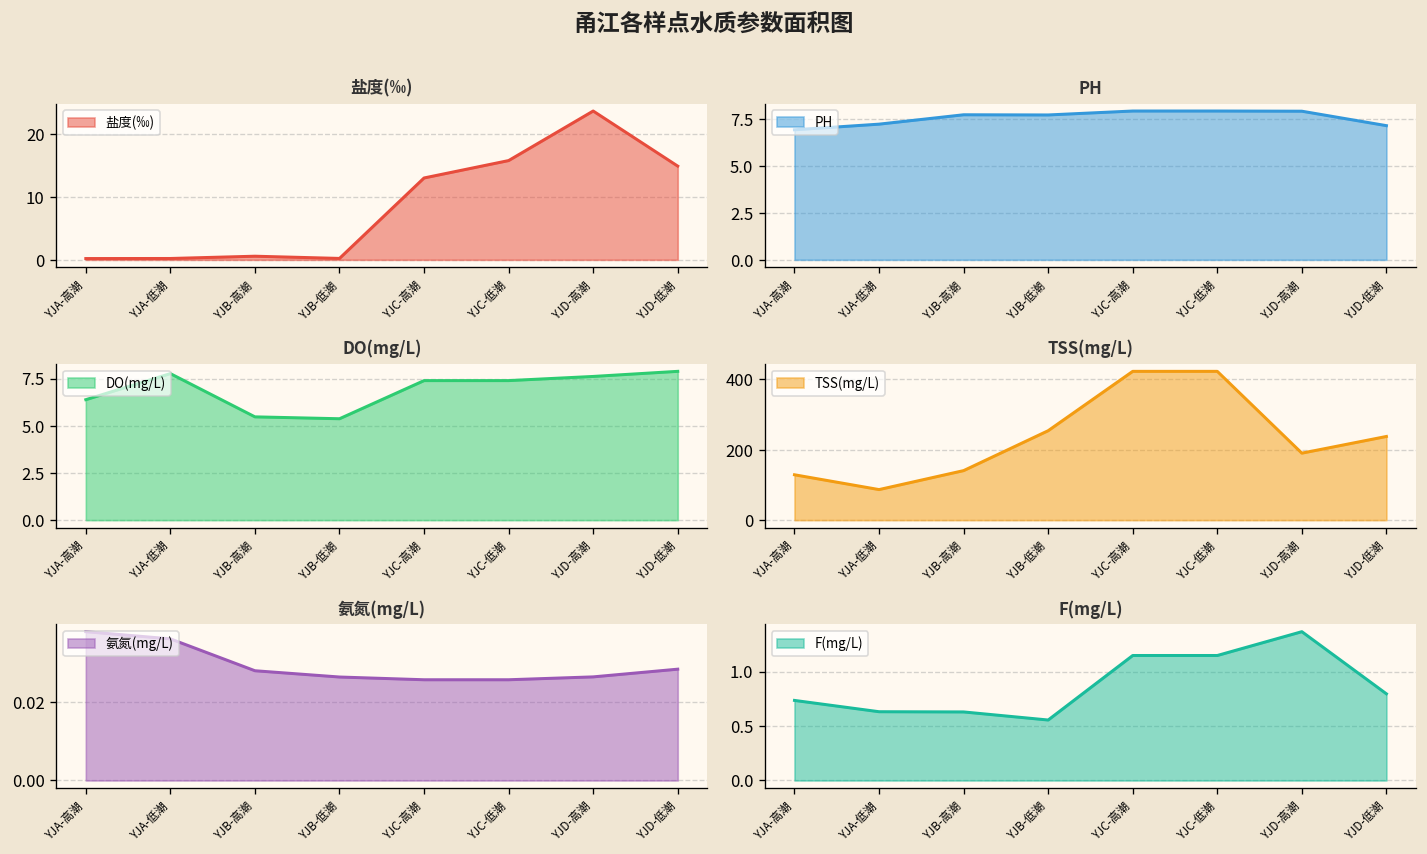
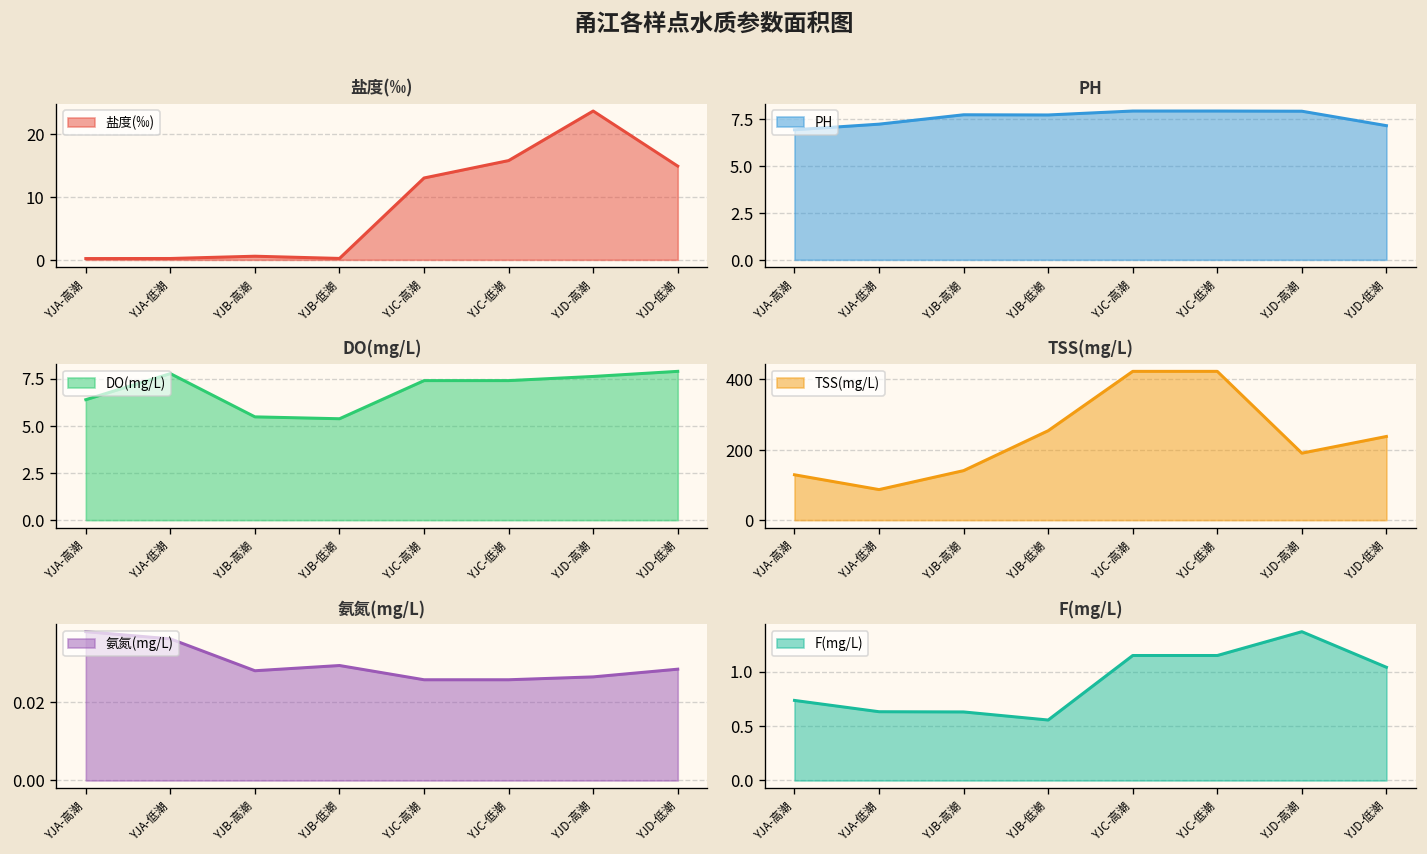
  {
    "盐度(‰)": {
      "YJA-高潮": 0,
      "YJA-低潮": 0,
      "YJB-高潮": 1,
      "YJB-低潮": 0,
      "YJC-高潮": 13,
      "YJC-低潮": 16,
      "YJD-高潮": 24,
      "YJD-低潮": 15
    },
    "PH": {
      "YJA-低潮": 7.2,
      "YJB-高潮": 7.7,
      "YJB-低潮": 7.7,
      "YJC-高潮": 7.9,
      "YJC-低潮": 7.9,
      "YJD-高潮": 7.9,
      "YJD-低潮": 7.2
    },
    "DO(mg/L)": {
      "YJA-高潮": 6.4,
      "YJB-高潮": 5.5,
      "YJB-低潮": 5.4,
      "YJC-高潮": 7.4,
      "YJC-低潮": 7.4,
      "YJD-高潮": 7.6,
      "YJD-低潮": 7.9
    },
    "TSS(mg/L)": {
      "YJA-高潮": 130,
      "YJA-低潮": 90,
      "YJB-高潮": 140,
      "YJB-低潮": 250,
      "YJC-高潮": 420,
      "YJC-低潮": 420,
      "YJD-高潮": 190,
      "YJD-低潮": 240
    },
    "氨氮(mg/L)": {
      "YJB-高潮": 0.028,
-     "YJB-低潮": 0.026,
+     "YJB-低潮": 0.029,
      "YJC-高潮": 0.026,
      "YJC-低潮": 0.026,
      "YJD-高潮": 0.026,
      "YJD-低潮": 0.028
    },
    "F(mg/L)": {
      "YJA-高潮": 0.7,
      "YJA-低潮": 0.6,
      "YJB-高潮": 0.6,
      "YJB-低潮": 0.6,
      "YJC-高潮": 1.1,
      "YJC-低潮": 1.1,
      "YJD-高潮": 1.4,
-     "YJD-低潮": 0.8
+     "YJD-低潮": 1.0
    }
  }
